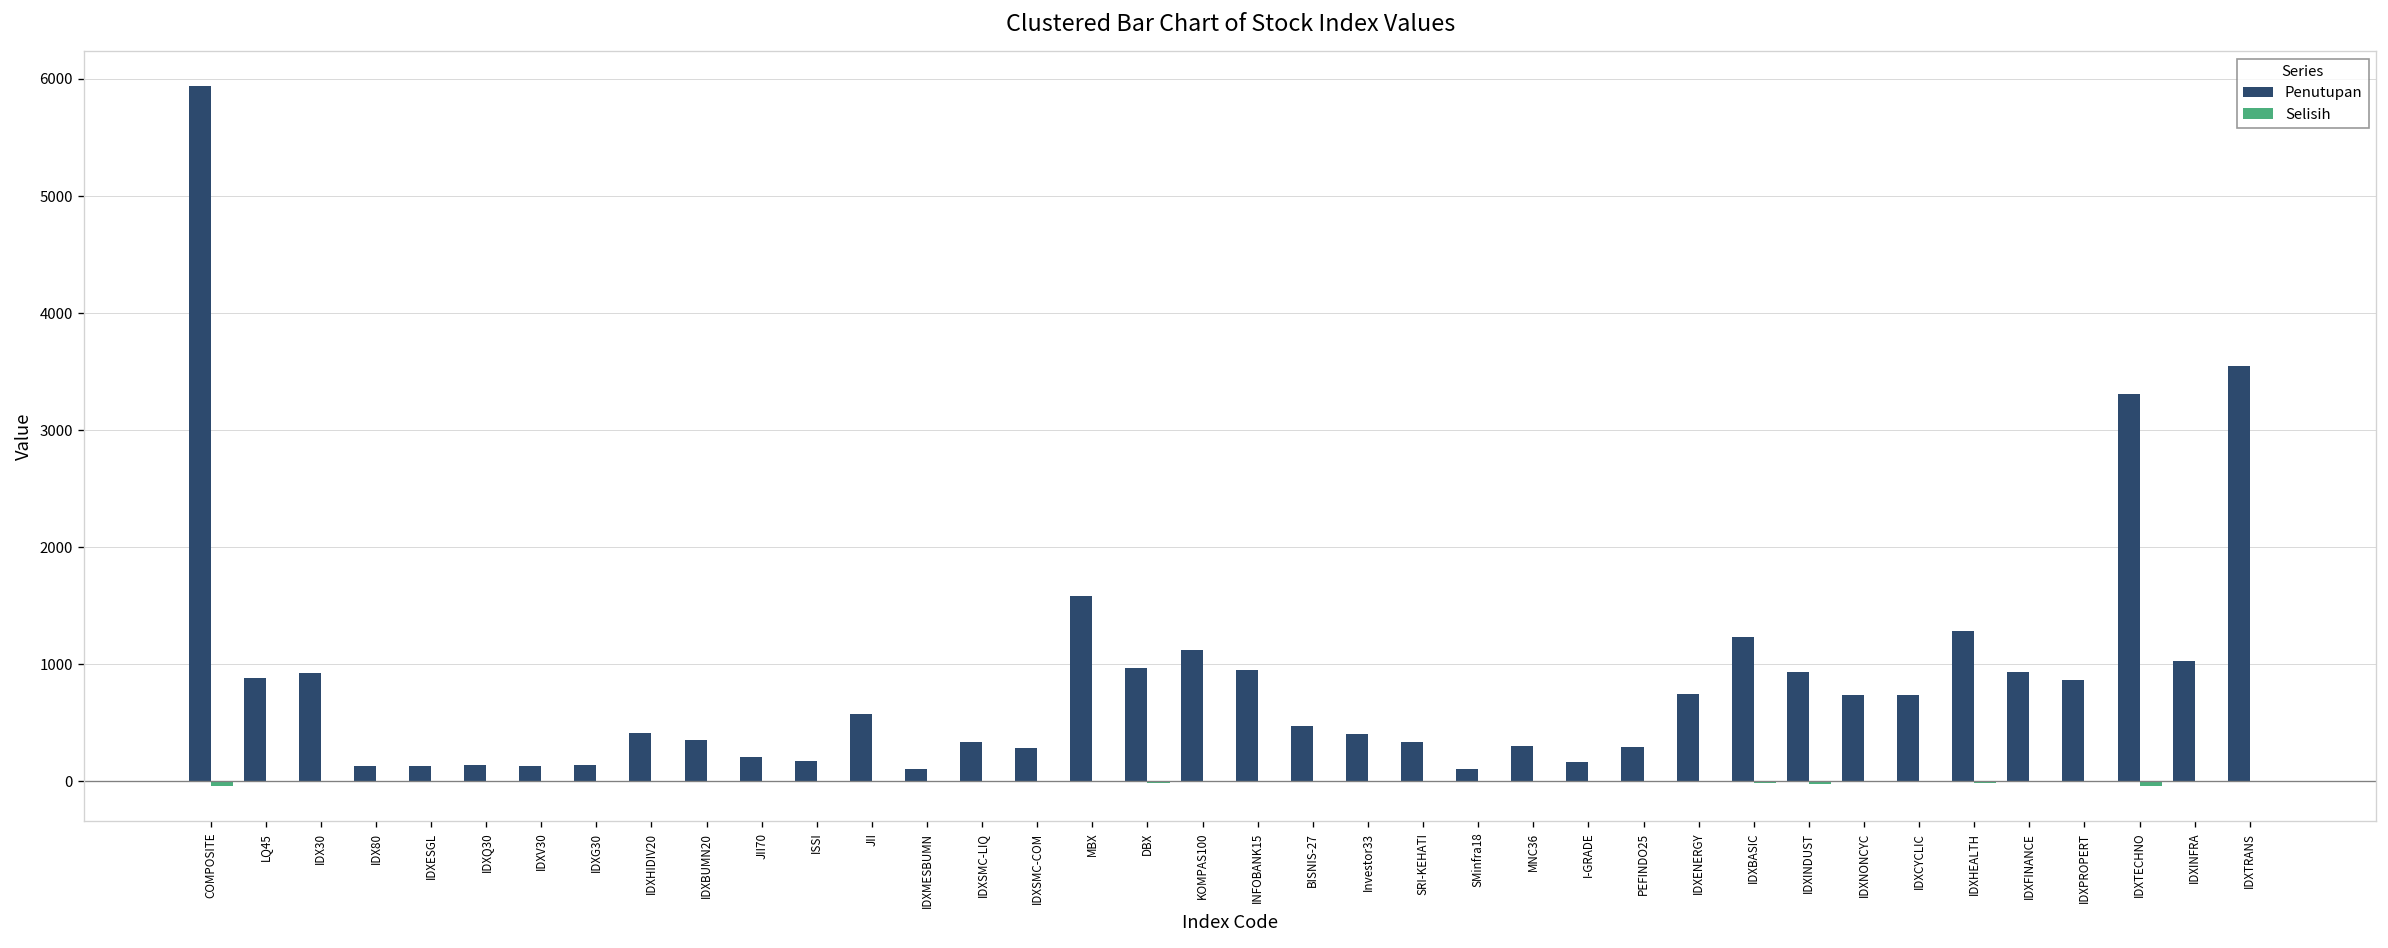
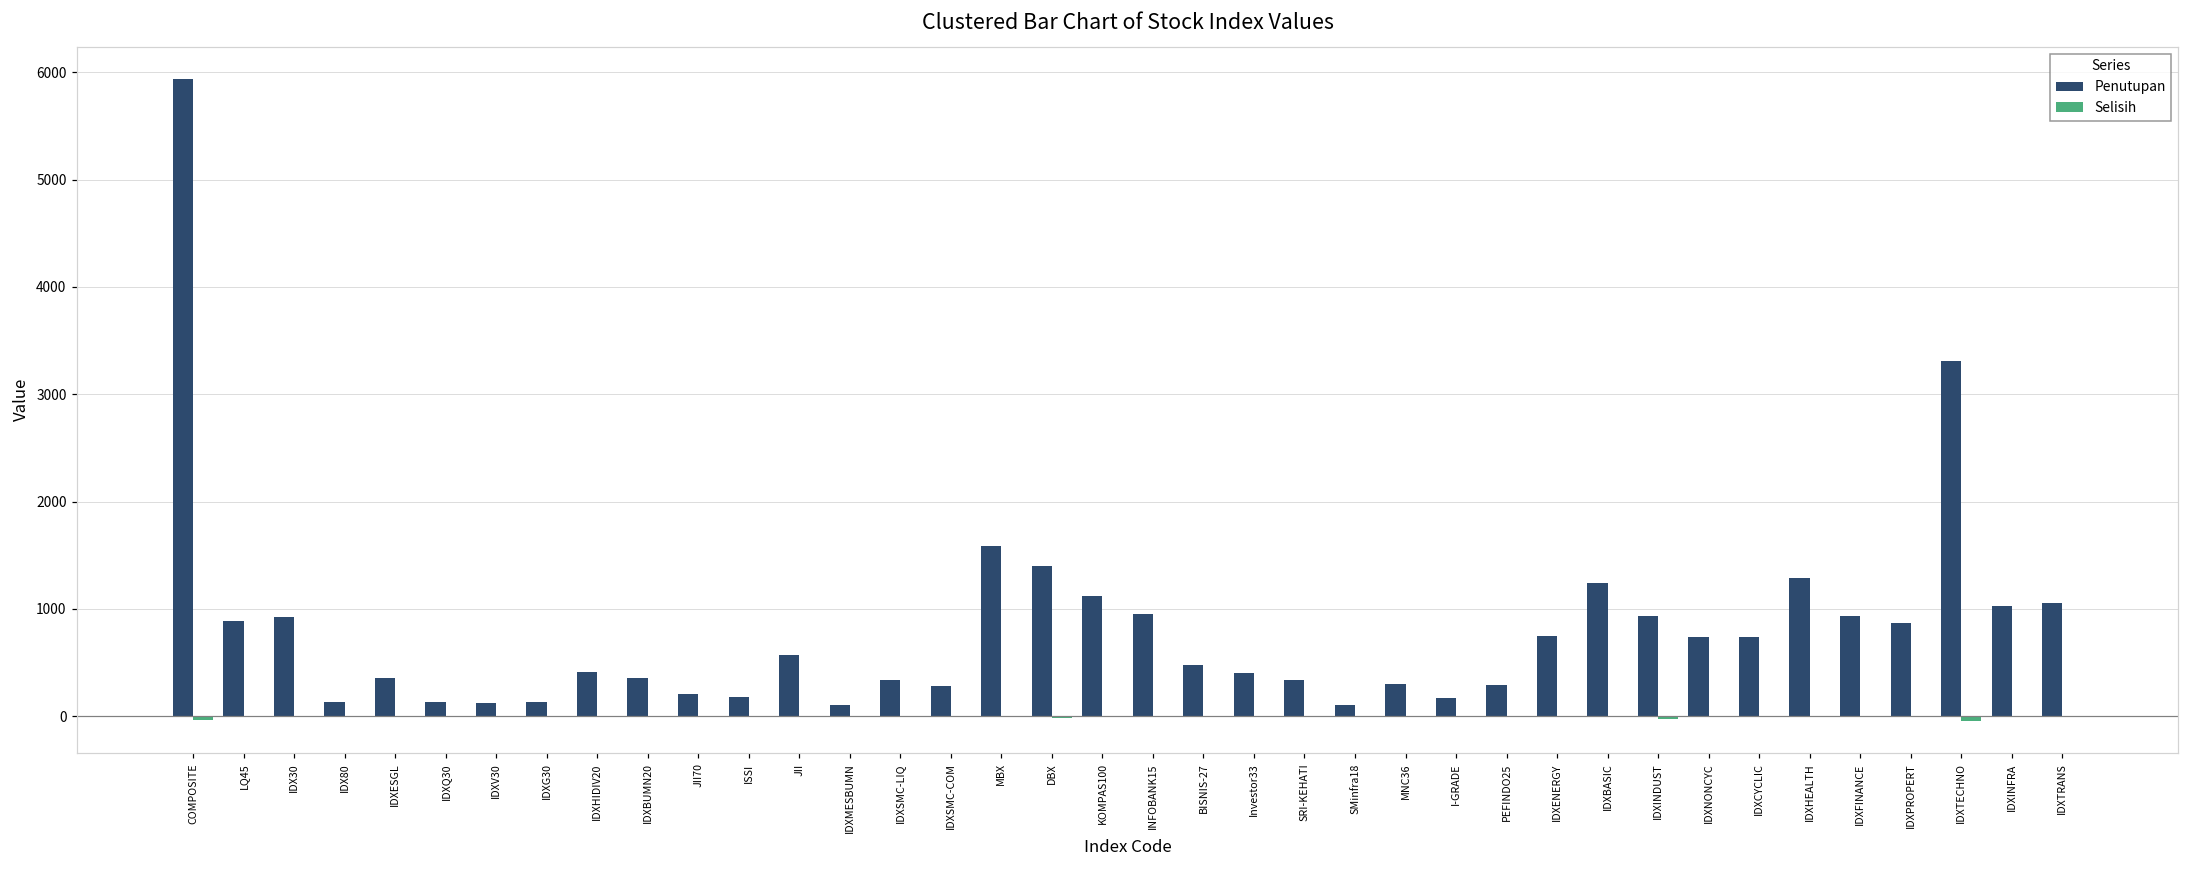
  {
    "Penutupan": {
      "COMPOSITE": 5900,
      "LQ45": 900,
      "IDX30": 900,
      "IDX80": 100,
-     "IDXESGL": 100,
+     "IDXESGL": 400,
      "IDXQ30": 100,
      "IDXV30": 100,
      "IDXG30": 100,
      "IDXHIDIV20": 400,
      "IDXBUMN20": 400,
      "JII70": 200,
      "ISSI": 200,
      "JII": 600,
      "IDXMESBUMN": 100,
      "IDXSMC-LIQ": 300,
      "IDXSMC-COM": 300,
      "MBX": 1600,
-     "DBX": 1000,
+     "DBX": 1400,
      "KOMPAS100": 1100,
      "INFOBANK15": 900,
      "BISNIS-27": 500,
      "Investor33": 400,
      "SRI-KEHATI": 300,
      "SMinfra18": 100,
      "MNC36": 300,
      "I-GRADE": 200,
      "PEFINDO25": 300,
      "IDXENERGY": 700,
      "IDXBASIC": 1200,
      "IDXINDUST": 900,
      "IDXNONCYC": 700,
      "IDXCYCLIC": 700,
      "IDXHEALTH": 1300,
      "IDXFINANCE": 900,
      "IDXPROPERT": 900,
      "IDXTECHNO": 3300,
      "IDXINFRA": 1000,
-     "IDXTRANS": 3600
+     "IDXTRANS": 1100
    },
    "Selisih": {
      "COMPOSITE": 0,
      "IDXTECHNO": 0
    }
  }
